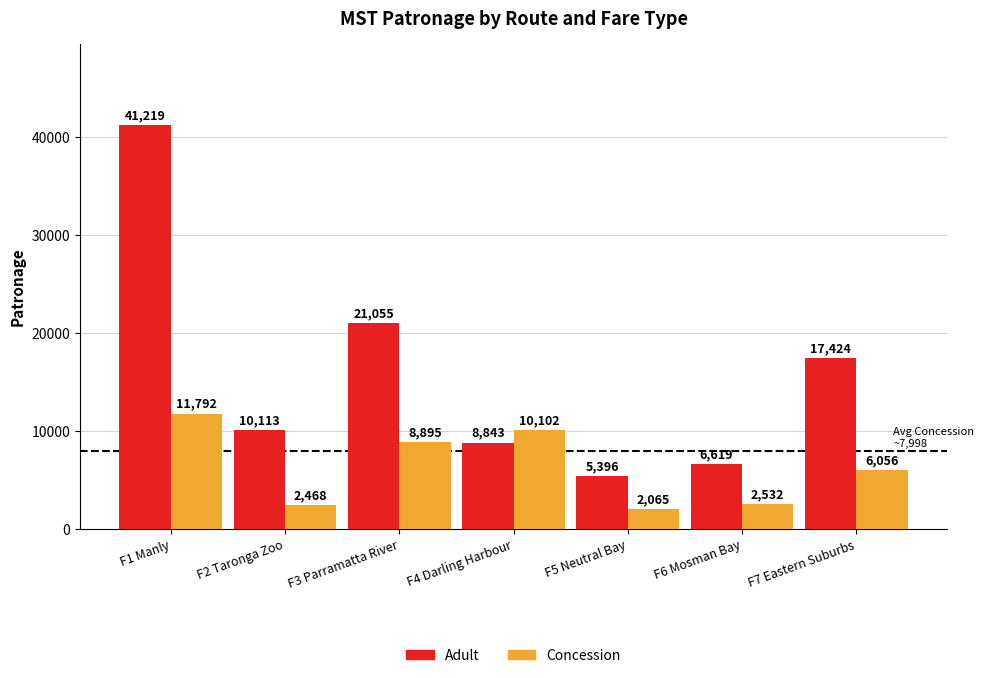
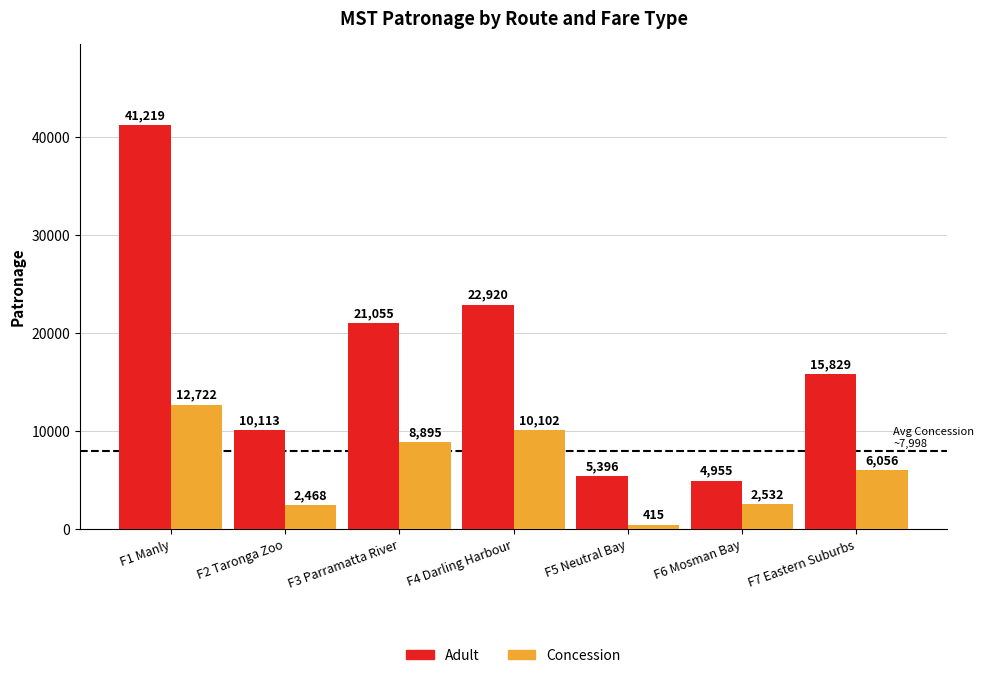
  {
    "Adult": {
      "F1 Manly": "41,219",
      "F2 Taronga Zoo": "10,113",
      "F3 Parramatta River": "21,055",
-     "F4 Darling Harbour": "8,843",
+     "F4 Darling Harbour": "22,920",
      "F5 Neutral Bay": "5,396",
-     "F6 Mosman Bay": "6,619",
-     "F7 Eastern Suburbs": "17,424"
+     "F6 Mosman Bay": "4,955",
+     "F7 Eastern Suburbs": "15,829"
    },
    "Concession": {
-     "F1 Manly": "11,792",
+     "F1 Manly": "12,722",
      "F2 Taronga Zoo": "2,468",
      "F3 Parramatta River": "8,895",
      "F4 Darling Harbour": "10,102",
-     "F5 Neutral Bay": "2,065",
+     "F5 Neutral Bay": "415",
      "F6 Mosman Bay": "2,532",
      "F7 Eastern Suburbs": "6,056"
    }
  }
